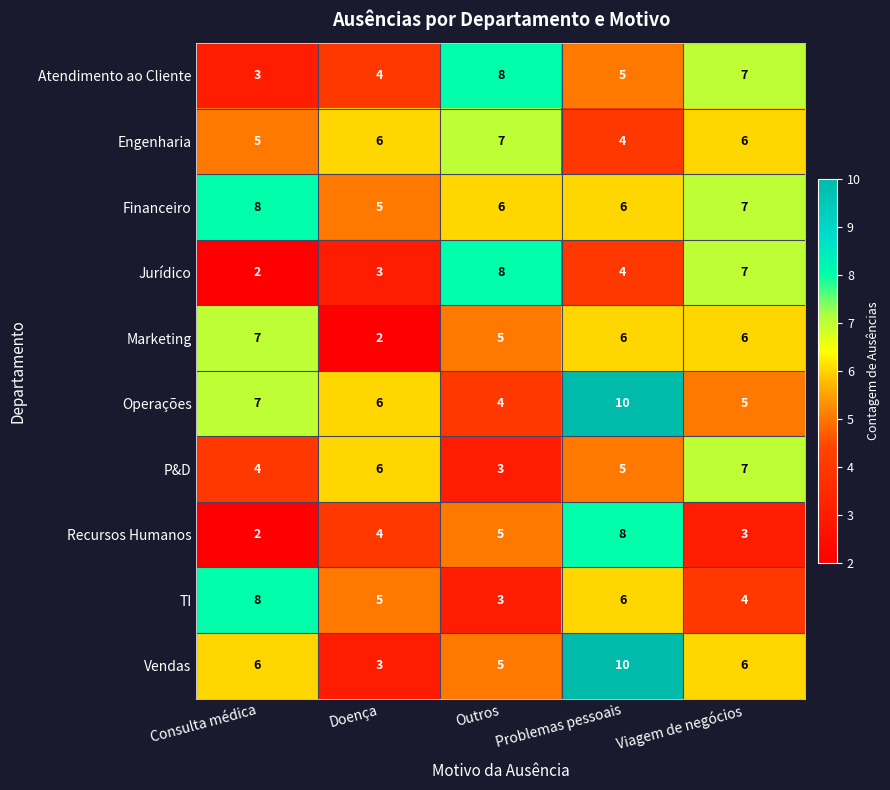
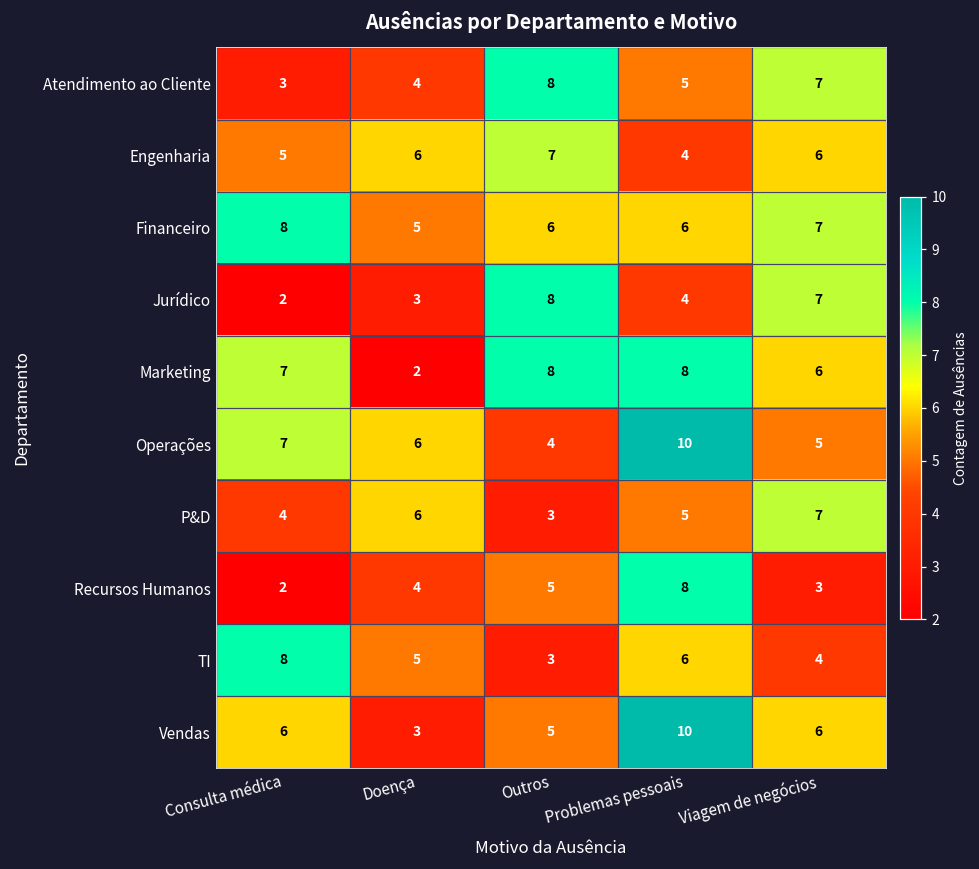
  {
    "Atendimento ao Cliente": {
      "Consulta médica": 3,
      "Doença": 4,
      "Outros": 8,
      "Problemas pessoais": 5,
      "Viagem de negócios": 7
    },
    "Engenharia": {
      "Consulta médica": 5,
      "Doença": 6,
      "Outros": 7,
      "Problemas pessoais": 4,
      "Viagem de negócios": 6
    },
    "Financeiro": {
      "Consulta médica": 8,
      "Doença": 5,
      "Outros": 6,
      "Problemas pessoais": 6,
      "Viagem de negócios": 7
    },
    "Jurídico": {
      "Consulta médica": 2,
      "Doença": 3,
      "Outros": 8,
      "Problemas pessoais": 4,
      "Viagem de negócios": 7
    },
    "Marketing": {
      "Consulta médica": 7,
      "Doença": 2,
-     "Outros": 5,
-     "Problemas pessoais": 6,
+     "Outros": 8,
+     "Problemas pessoais": 8,
      "Viagem de negócios": 6
    },
    "Operações": {
      "Consulta médica": 7,
      "Doença": 6,
      "Outros": 4,
      "Problemas pessoais": 10,
      "Viagem de negócios": 5
    },
    "P&D": {
      "Consulta médica": 4,
      "Doença": 6,
      "Outros": 3,
      "Problemas pessoais": 5,
      "Viagem de negócios": 7
    },
    "Recursos Humanos": {
      "Consulta médica": 2,
      "Doença": 4,
      "Outros": 5,
      "Problemas pessoais": 8,
      "Viagem de negócios": 3
    },
    "TI": {
      "Consulta médica": 8,
      "Doença": 5,
      "Outros": 3,
      "Problemas pessoais": 6,
      "Viagem de negócios": 4
    },
    "Vendas": {
      "Consulta médica": 6,
      "Doença": 3,
      "Outros": 5,
      "Problemas pessoais": 10,
      "Viagem de negócios": 6
    }
  }
